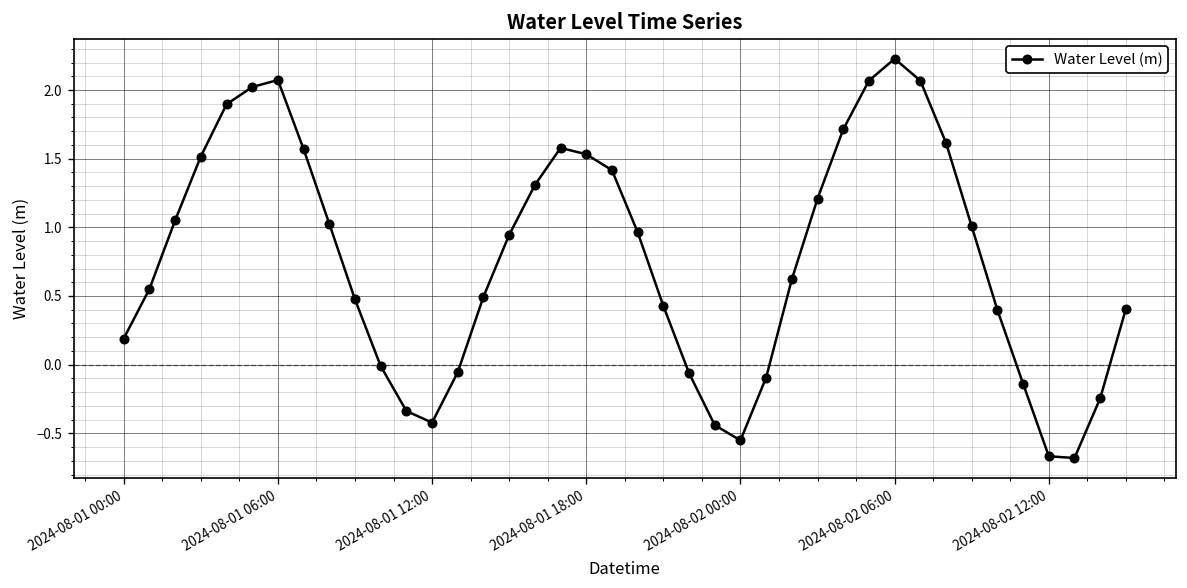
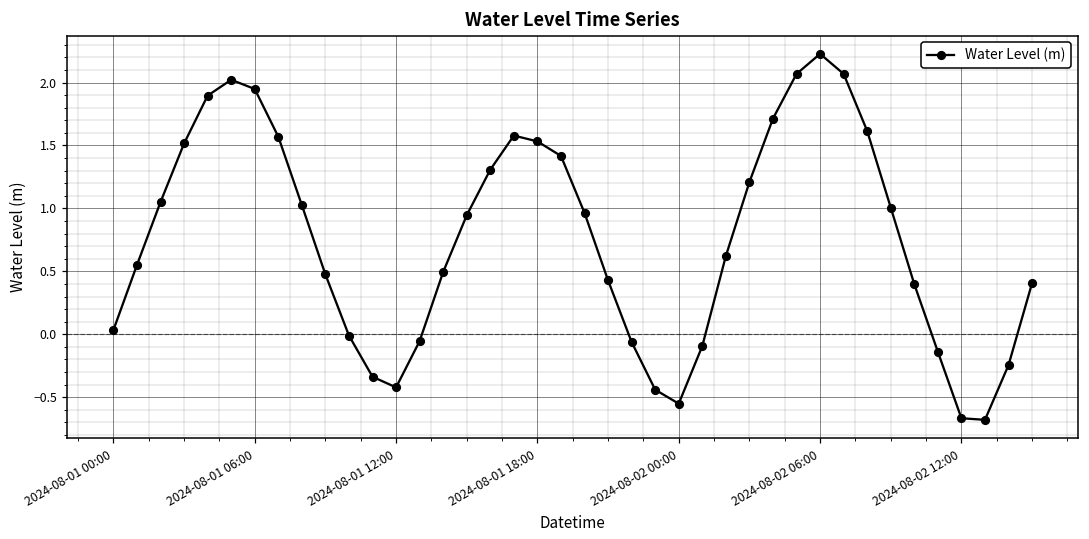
  {
-   "2024-08-01 00:00": 0.19,
-   "2024-08-01 06:00": 2.07,
+   "2024-08-01 00:00": 0.03,
+   "2024-08-01 06:00": 1.95,
    "2024-08-01 12:00": -0.42,
    "2024-08-01 18:00": 1.53,
    "2024-08-02 00:00": -0.55,
    "2024-08-02 06:00": 2.23,
    "2024-08-02 12:00": -0.67
  }
